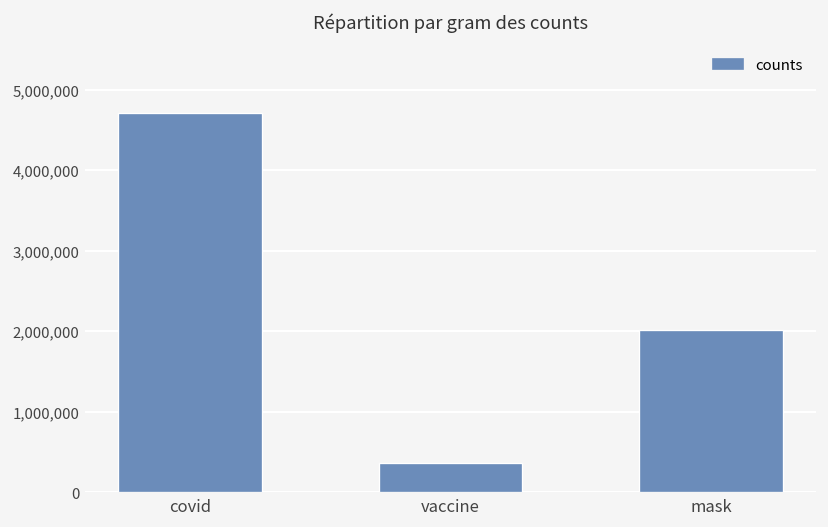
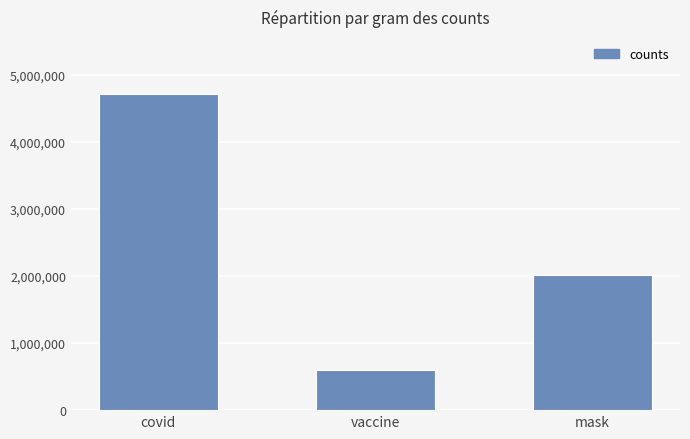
  {
    "covid": "4,700,000",
-   "vaccine": "400,000",
+   "vaccine": "600,000",
    "mask": "2,000,000"
  }
